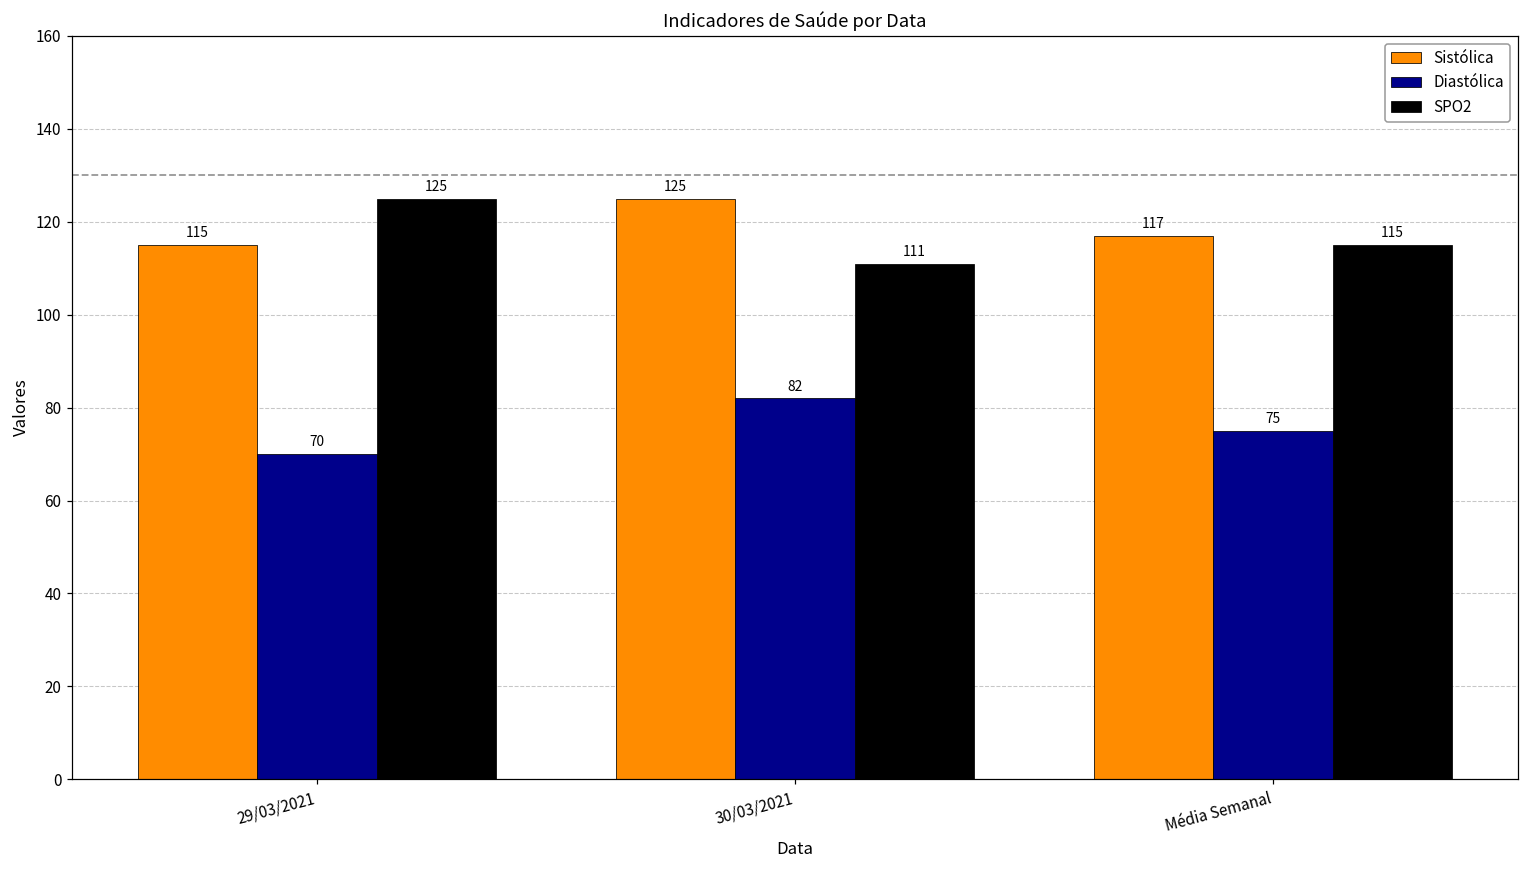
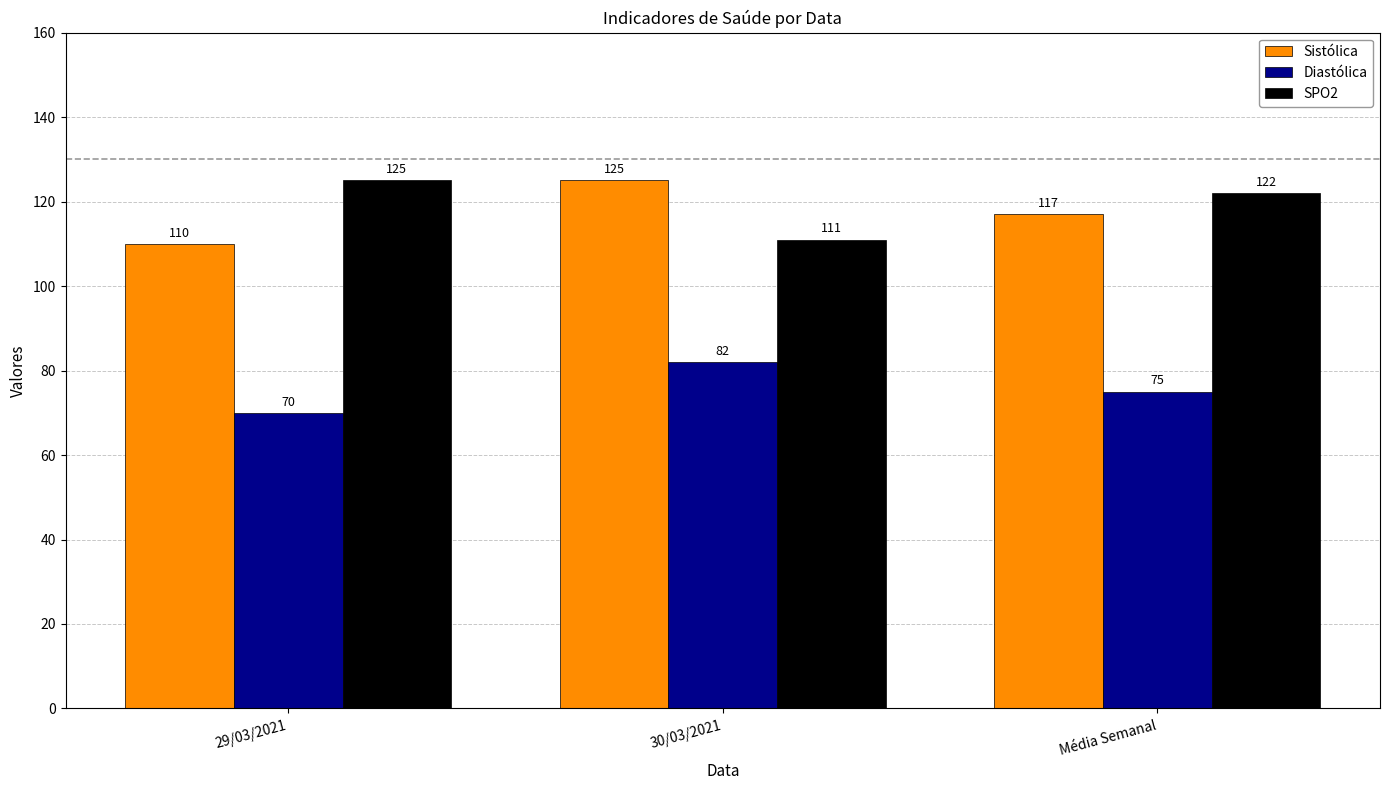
  {
    "Sistólica": {
-     "29/03/2021": 115,
+     "29/03/2021": 110,
      "30/03/2021": 125,
      "Média Semanal": 117
    },
    "Diastólica": {
      "29/03/2021": 70,
      "30/03/2021": 82,
      "Média Semanal": 75
    },
    "SPO2": {
      "29/03/2021": 125,
      "30/03/2021": 111,
-     "Média Semanal": 115
+     "Média Semanal": 122
    }
  }
